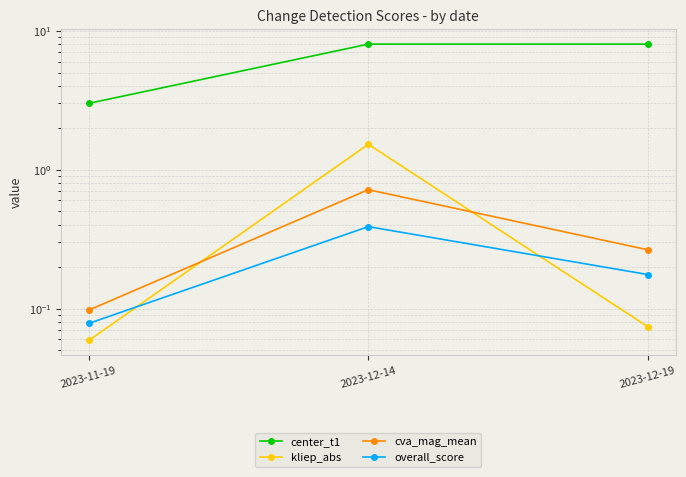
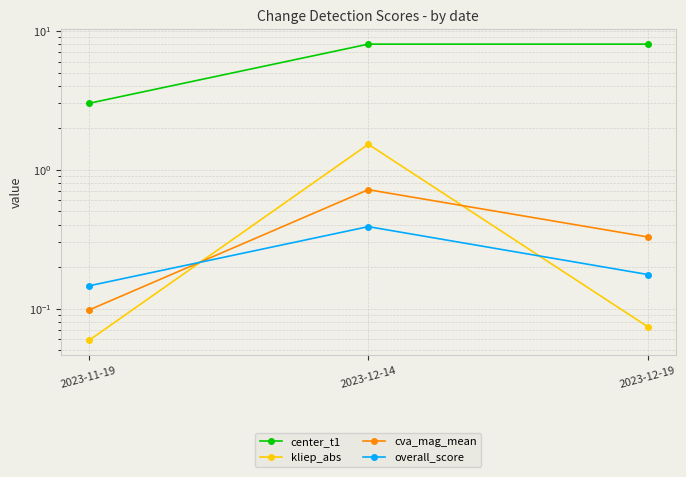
  {
    "center_t1": {
      "2023-11-19": 3.0,
      "2023-12-14": 8,
      "2023-12-19": 8
    },
    "kliep_abs": {
      "2023-11-19": 0.06,
      "2023-12-14": 1.5,
      "2023-12-19": 0.07
    },
    "cva_mag_mean": {
      "2023-11-19": 0.10,
      "2023-12-14": 0.7,
-     "2023-12-19": 0.27
+     "2023-12-19": 0.33
    },
    "overall_score": {
-     "2023-11-19": 0.08,
+     "2023-11-19": 0.15,
      "2023-12-14": 0.39,
      "2023-12-19": 0.18
    }
  }
